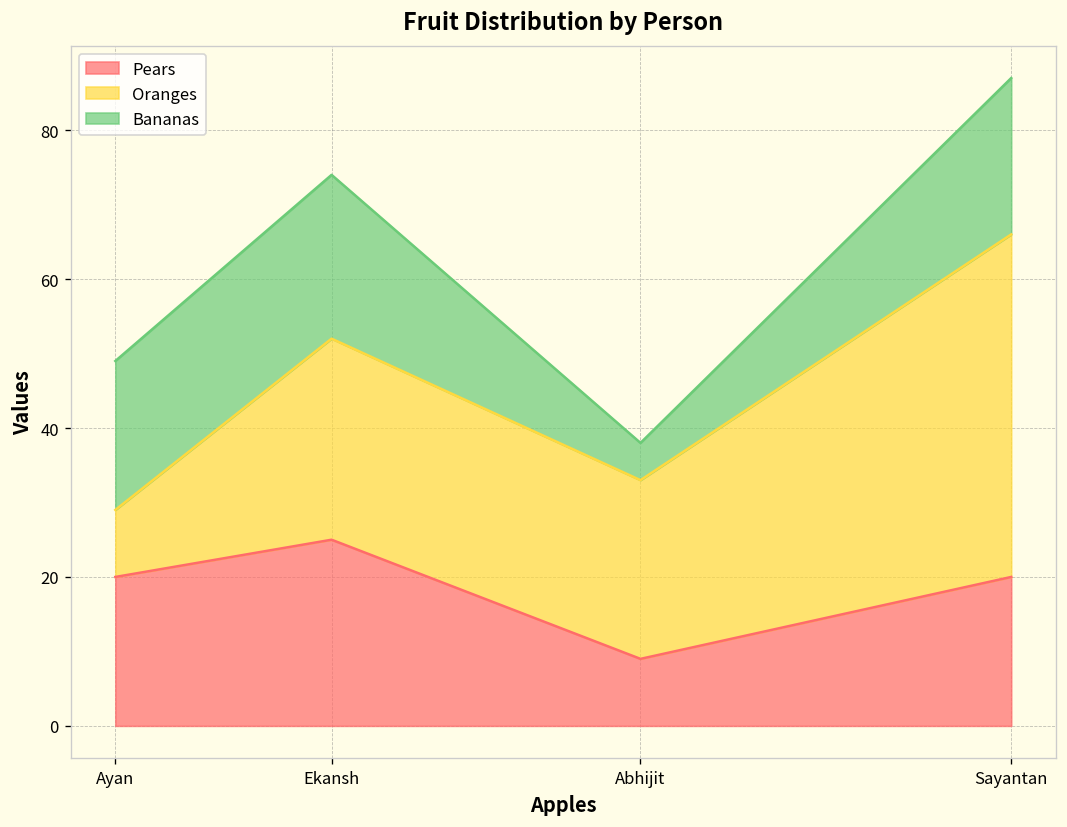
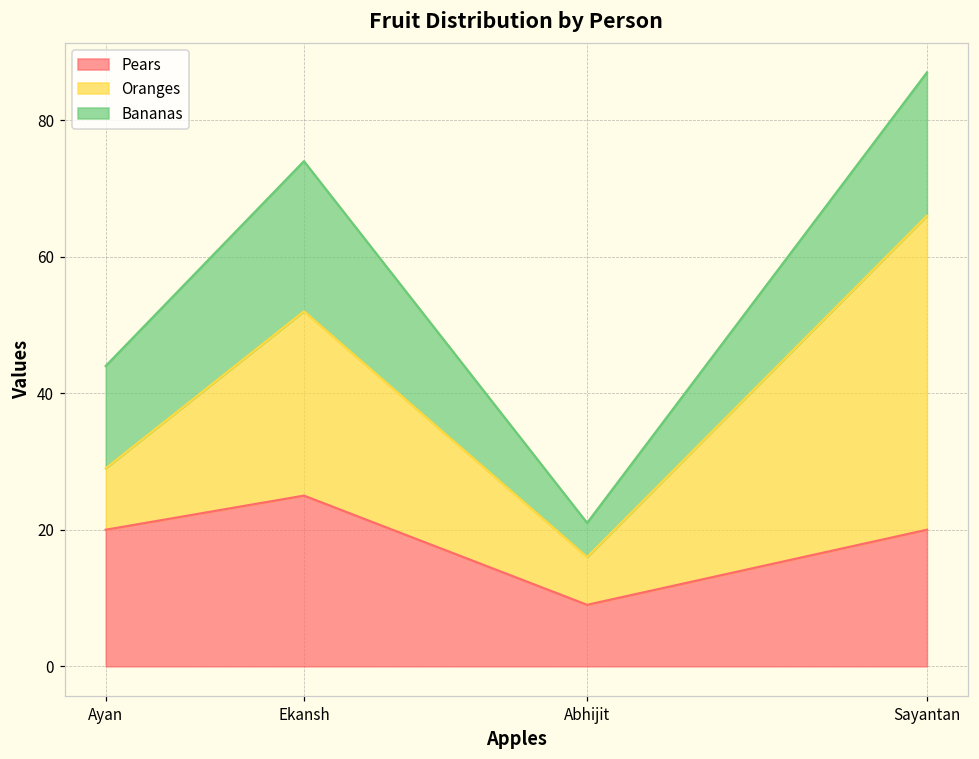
  {
    "Pears": {
      "Ayan": 20,
      "Ekansh": 25,
      "Abhijit": 9,
      "Sayantan": 20
    },
    "Oranges": {
      "Ayan": 9,
      "Ekansh": 27,
-     "Abhijit": 24,
+     "Abhijit": 7,
      "Sayantan": 46
    },
    "Bananas": {
-     "Ayan": 20,
+     "Ayan": 15,
      "Ekansh": 22,
      "Abhijit": 5,
      "Sayantan": 21
    }
  }
